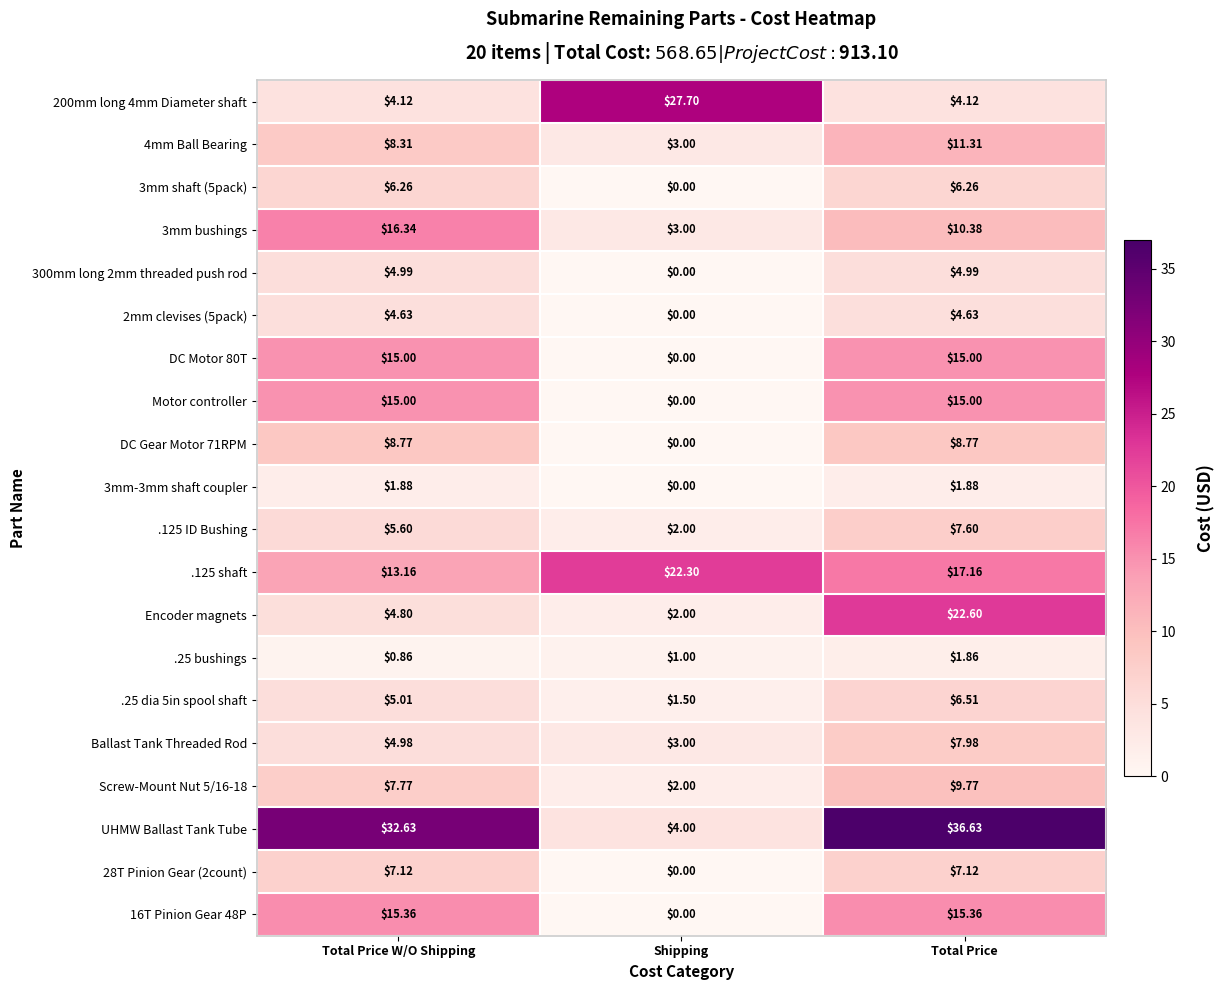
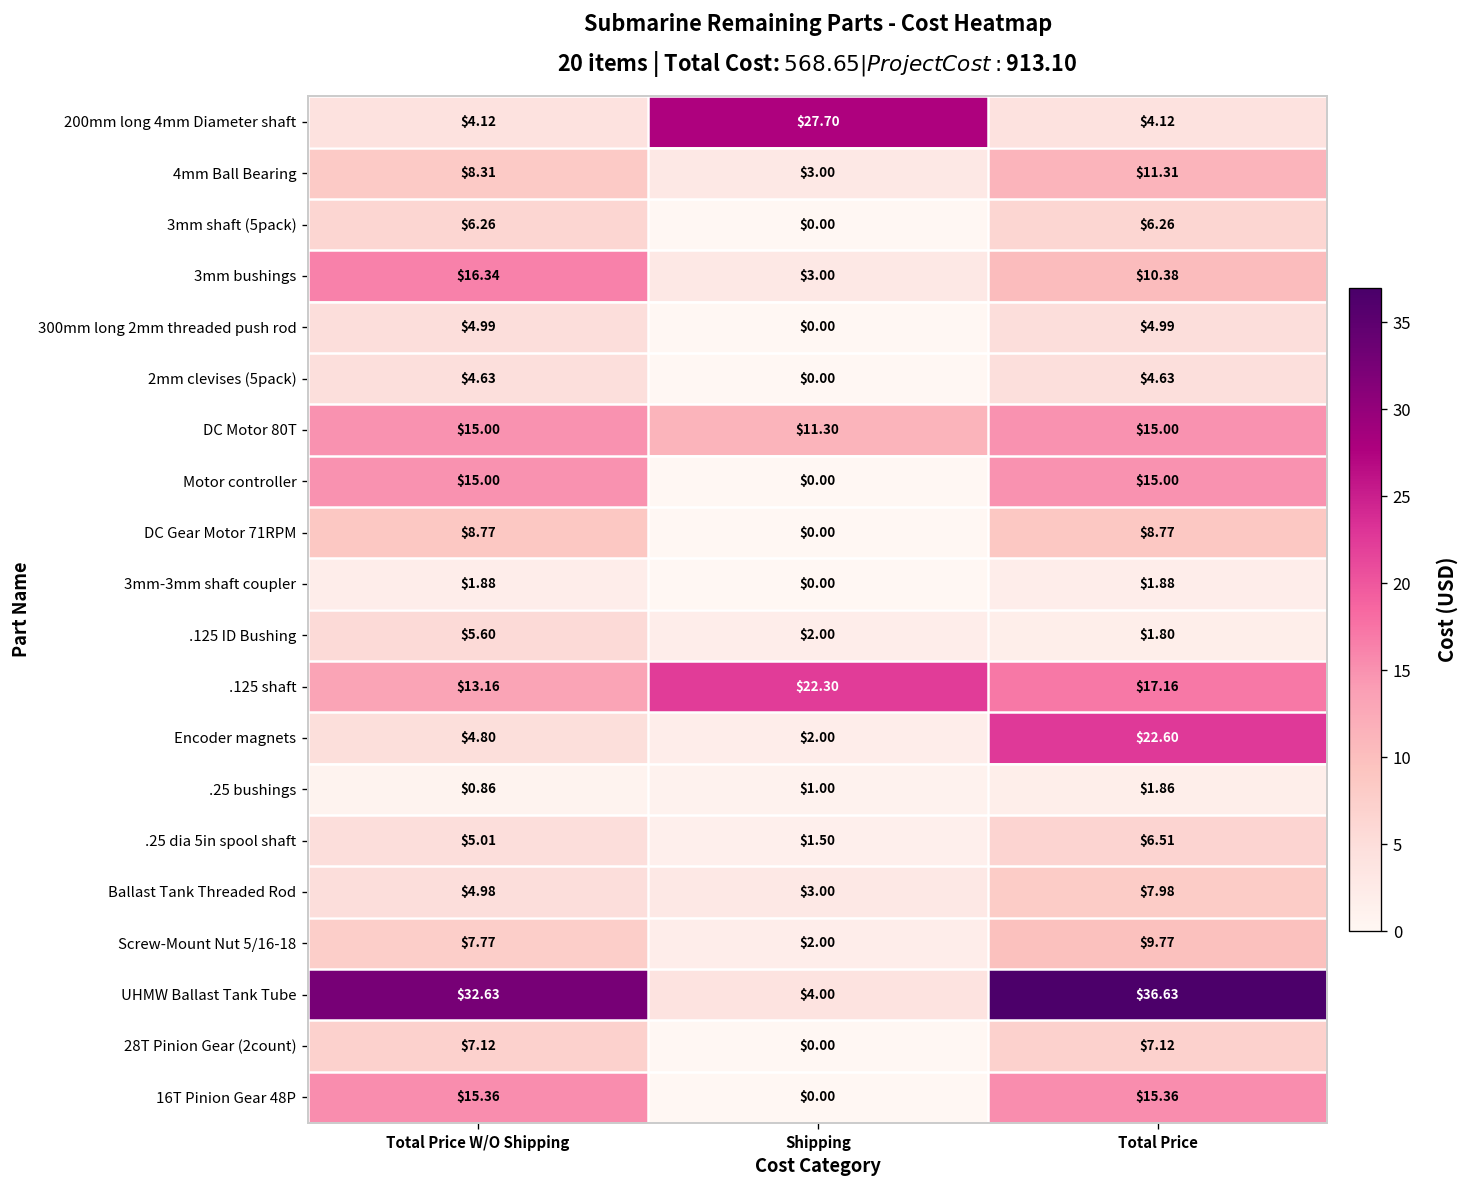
  {
    "200mm long 4mm Diameter shaft": {
      "Total Price W/O Shipping": "$4.12",
      "Shipping": "$27.70",
      "Total Price": "$4.12"
    },
    "4mm Ball Bearing": {
      "Total Price W/O Shipping": "$8.31",
      "Shipping": "$3.00",
      "Total Price": "$11.31"
    },
    "3mm shaft (5pack)": {
      "Total Price W/O Shipping": "$6.26",
      "Shipping": "$0.00",
      "Total Price": "$6.26"
    },
    "3mm bushings": {
      "Total Price W/O Shipping": "$16.34",
      "Shipping": "$3.00",
      "Total Price": "$10.38"
    },
    "300mm long 2mm threaded push rod": {
      "Total Price W/O Shipping": "$4.99",
      "Shipping": "$0.00",
      "Total Price": "$4.99"
    },
    "2mm clevises (5pack)": {
      "Total Price W/O Shipping": "$4.63",
      "Shipping": "$0.00",
      "Total Price": "$4.63"
    },
    "DC Motor 80T": {
      "Total Price W/O Shipping": "$15.00",
-     "Shipping": "$0.00",
+     "Shipping": "$11.30",
      "Total Price": "$15.00"
    },
    "Motor controller": {
      "Total Price W/O Shipping": "$15.00",
      "Shipping": "$0.00",
      "Total Price": "$15.00"
    },
    "DC Gear Motor 71RPM": {
      "Total Price W/O Shipping": "$8.77",
      "Shipping": "$0.00",
      "Total Price": "$8.77"
    },
    "3mm-3mm shaft coupler": {
      "Total Price W/O Shipping": "$1.88",
      "Shipping": "$0.00",
      "Total Price": "$1.88"
    },
    ".125 ID Bushing": {
      "Total Price W/O Shipping": "$5.60",
      "Shipping": "$2.00",
-     "Total Price": "$7.60"
+     "Total Price": "$1.80"
    },
    ".125 shaft": {
      "Total Price W/O Shipping": "$13.16",
      "Shipping": "$22.30",
      "Total Price": "$17.16"
    },
    "Encoder magnets": {
      "Total Price W/O Shipping": "$4.80",
      "Shipping": "$2.00",
      "Total Price": "$22.60"
    },
    ".25 bushings": {
      "Total Price W/O Shipping": "$0.86",
      "Shipping": "$1.00",
      "Total Price": "$1.86"
    },
    ".25 dia 5in spool shaft": {
      "Total Price W/O Shipping": "$5.01",
      "Shipping": "$1.50",
      "Total Price": "$6.51"
    },
    "Ballast Tank Threaded Rod": {
      "Total Price W/O Shipping": "$4.98",
      "Shipping": "$3.00",
      "Total Price": "$7.98"
    },
    "Screw-Mount Nut 5/16-18": {
      "Total Price W/O Shipping": "$7.77",
      "Shipping": "$2.00",
      "Total Price": "$9.77"
    },
    "UHMW Ballast Tank Tube": {
      "Total Price W/O Shipping": "$32.63",
      "Shipping": "$4.00",
      "Total Price": "$36.63"
    },
    "28T Pinion Gear (2count)": {
      "Total Price W/O Shipping": "$7.12",
      "Shipping": "$0.00",
      "Total Price": "$7.12"
    },
    "16T Pinion Gear 48P": {
      "Total Price W/O Shipping": "$15.36",
      "Shipping": "$0.00",
      "Total Price": "$15.36"
    }
  }
